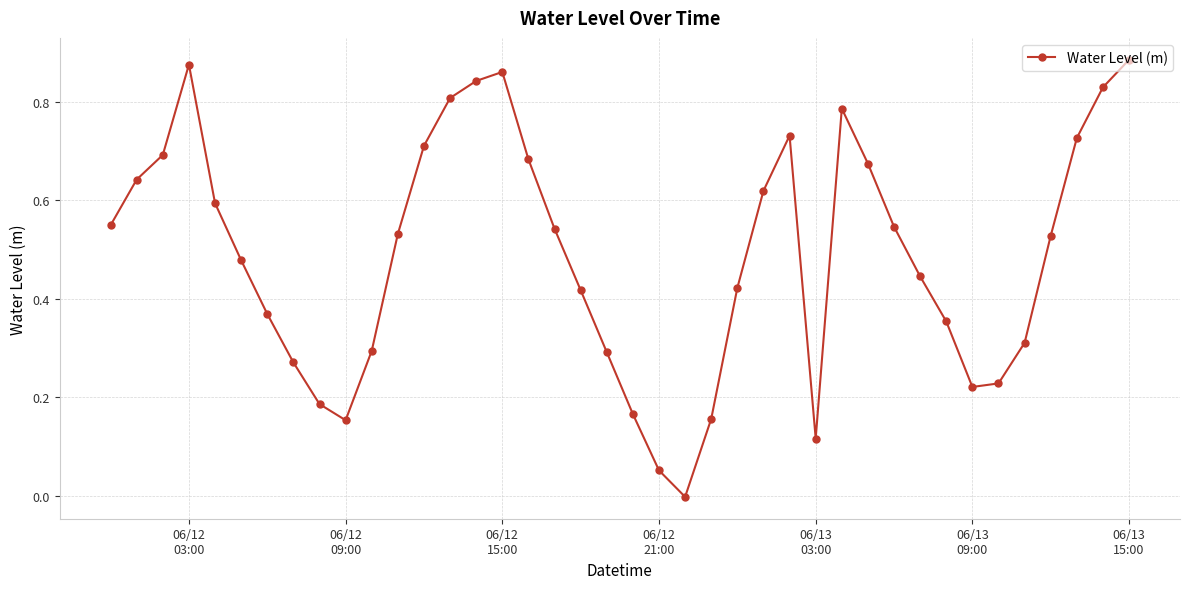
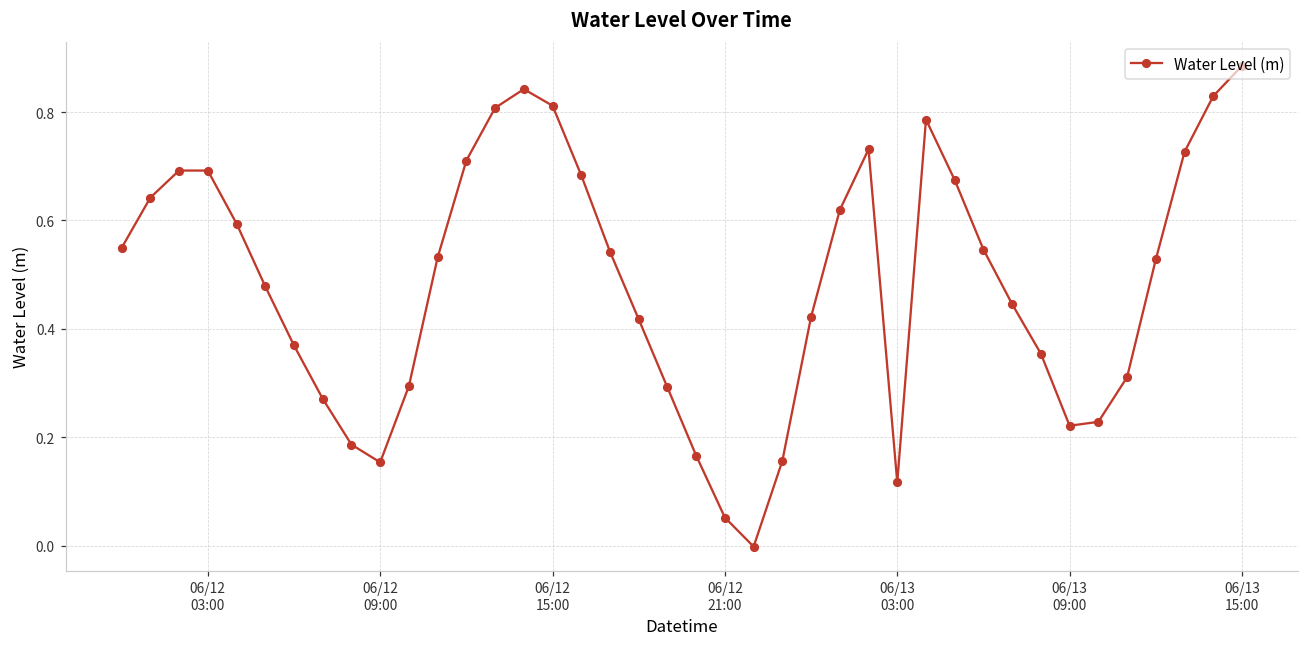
  {
-   "06/12 03:00": 0.88,
+   "06/12 03:00": 0.69,
    "06/12 09:00": 0.15,
-   "06/12 15:00": 0.86,
+   "06/12 15:00": 0.81,
    "06/12 21:00": 0.05,
    "06/13 03:00": 0.12,
    "06/13 09:00": 0.22
  }
